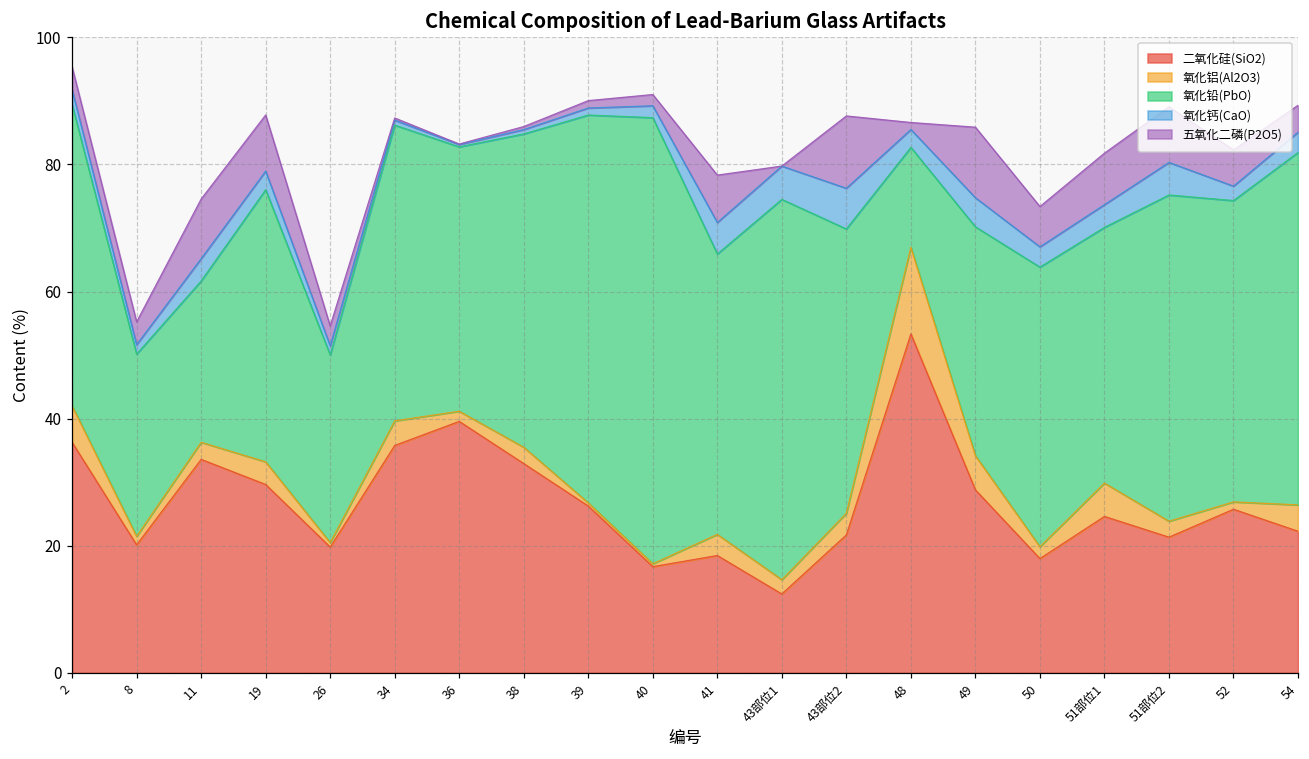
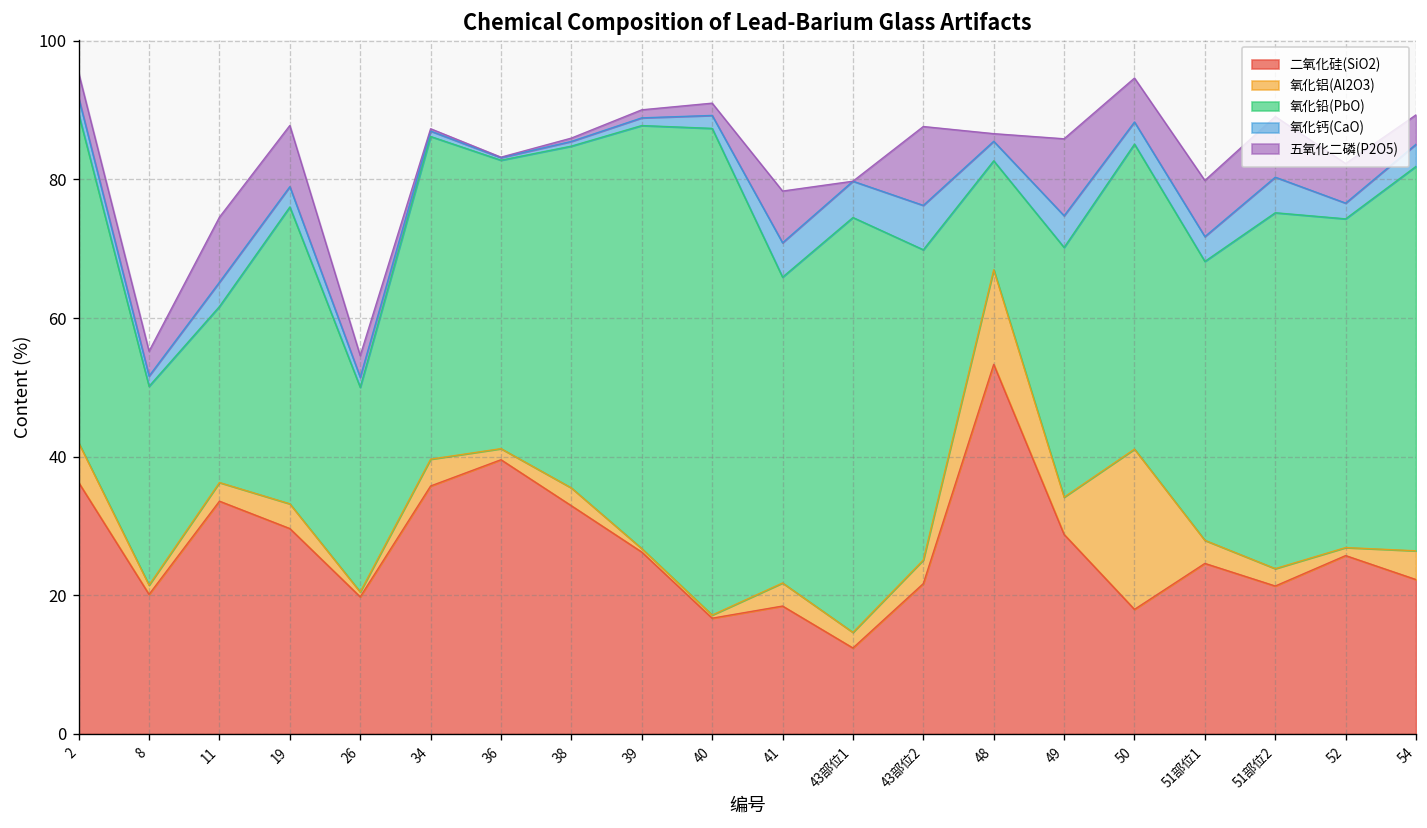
  {
    "二氧化硅(SiO2)": {
      "2": 36,
      "8": 20,
      "11": 34,
      "19": 30,
      "26": 20,
      "34": 36,
      "36": 40,
      "38": 33,
      "39": 26,
      "40": 17,
      "41": 18,
      "43部位1": 12,
      "43部位2": 22,
      "48": 53,
      "49": 29,
      "50": 18,
      "51部位1": 25,
      "51部位2": 21,
      "52": 26,
      "54": 22
    },
    "氧化铝(Al2O3)": {
      "2": 6,
      "8": 1,
      "11": 3,
      "19": 4,
      "26": 1,
      "34": 4,
      "36": 2,
      "38": 3,
      "39": 1,
      "40": 0,
      "41": 3,
      "43部位1": 2,
      "43部位2": 3,
      "48": 14,
      "49": 5,
-     "50": 2,
-     "51部位1": 5,
+     "50": 23,
+     "51部位1": 3,
      "51部位2": 3,
      "52": 1,
      "54": 4
    },
    "氧化铅(PbO)": {
      "2": 47,
      "8": 29,
      "11": 25,
      "19": 43,
      "26": 30,
      "34": 47,
      "38": 49,
      "39": 61,
      "40": 70,
      "41": 44,
      "43部位1": 60,
      "43部位2": 45,
      "48": 16,
      "49": 36,
      "50": 44,
      "51部位1": 40,
      "51部位2": 51,
      "52": 47,
      "54": 55
    },
    "氧化钙(CaO)": {
      "2": 2,
      "8": 1,
      "11": 4,
      "19": 3,
      "26": 1,
      "38": 1,
      "39": 1,
      "40": 2,
      "41": 5,
      "43部位2": 6,
      "48": 3,
      "49": 5,
      "50": 3,
      "51部位1": 4,
      "51部位2": 5,
      "52": 2,
      "54": 3
    },
    "五氧化二磷(P2O5)": {
      "2": 4,
      "8": 4,
      "11": 9,
      "19": 9,
      "26": 3,
      "38": 0,
      "39": 1,
      "40": 2,
      "41": 7,
      "43部位2": 11,
      "48": 1,
      "49": 11,
      "50": 6,
      "51部位1": 8,
      "54": 4
    }
  }
